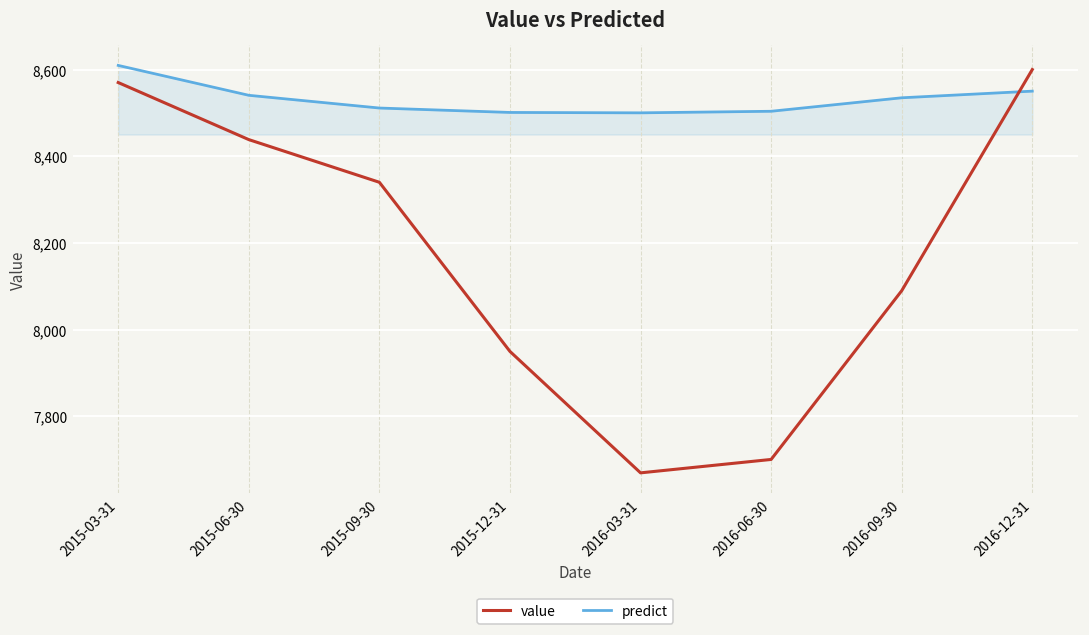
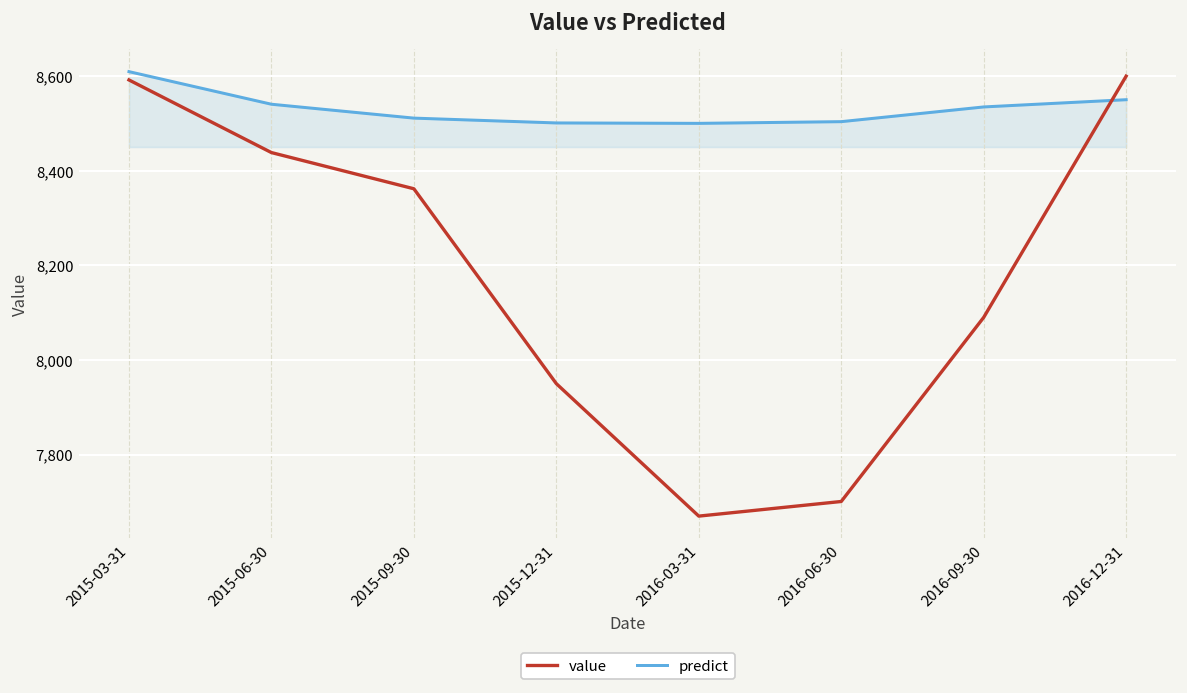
  {
    "value": {
-     "2015-03-31": "8,570",
+     "2015-03-31": "8,590",
      "2015-06-30": "8,440",
-     "2015-09-30": "8,340",
+     "2015-09-30": "8,360",
      "2015-12-31": "7,950",
      "2016-03-31": "7,670",
      "2016-06-30": "7,700",
      "2016-09-30": "8,090",
      "2016-12-31": "8,600"
    },
    "predict": {
      "2015-03-31": "8,610",
      "2015-06-30": "8,540",
      "2015-09-30": "8,510",
      "2015-12-31": "8,500",
      "2016-03-31": "8,500",
      "2016-06-30": "8,500",
      "2016-09-30": "8,530",
      "2016-12-31": "8,550"
    }
  }
